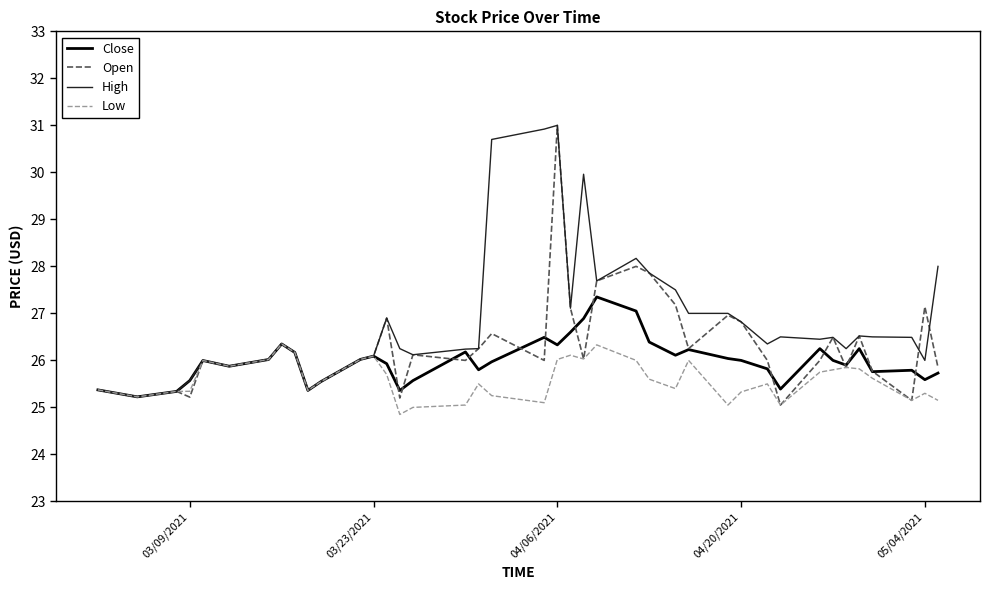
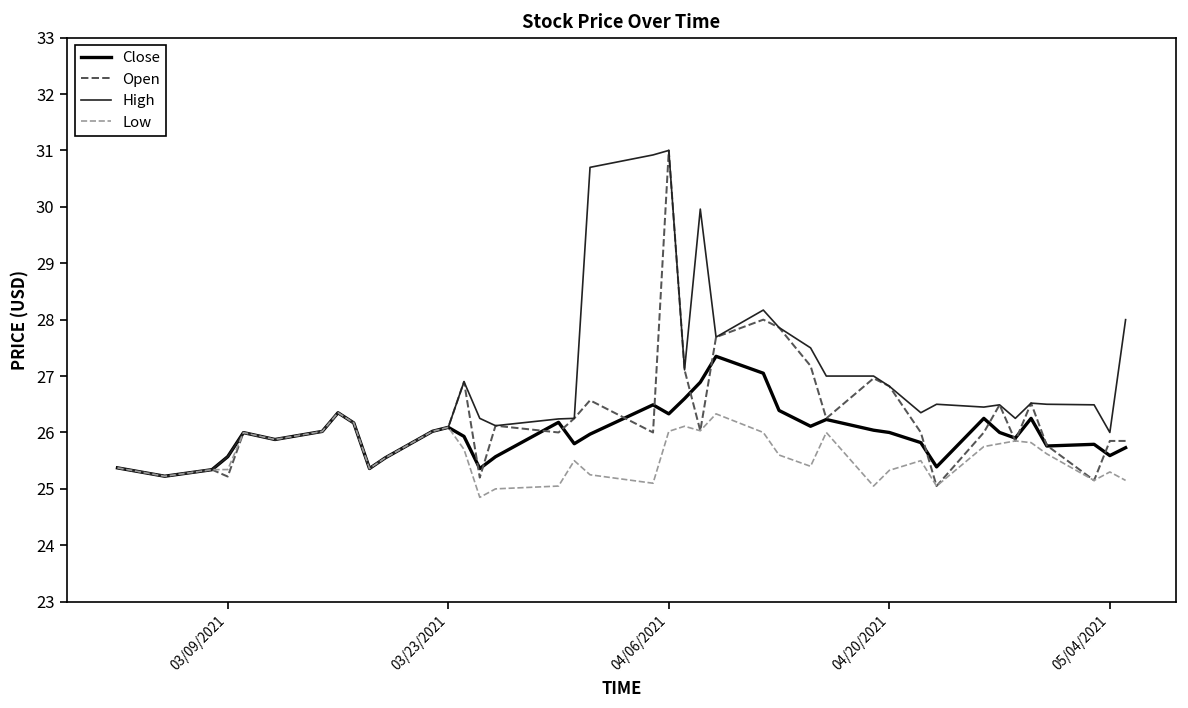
  {
    "Open": {
      "03/09/2021": 25.2,
-     "05/04/2021": 27.1
+     "05/04/2021": 25.9
    },
    "Low": {
      "03/09/2021": 25.3,
      "04/06/2021": 26.0,
      "04/20/2021": 25.3,
      "05/04/2021": 25.3
    }
  }
